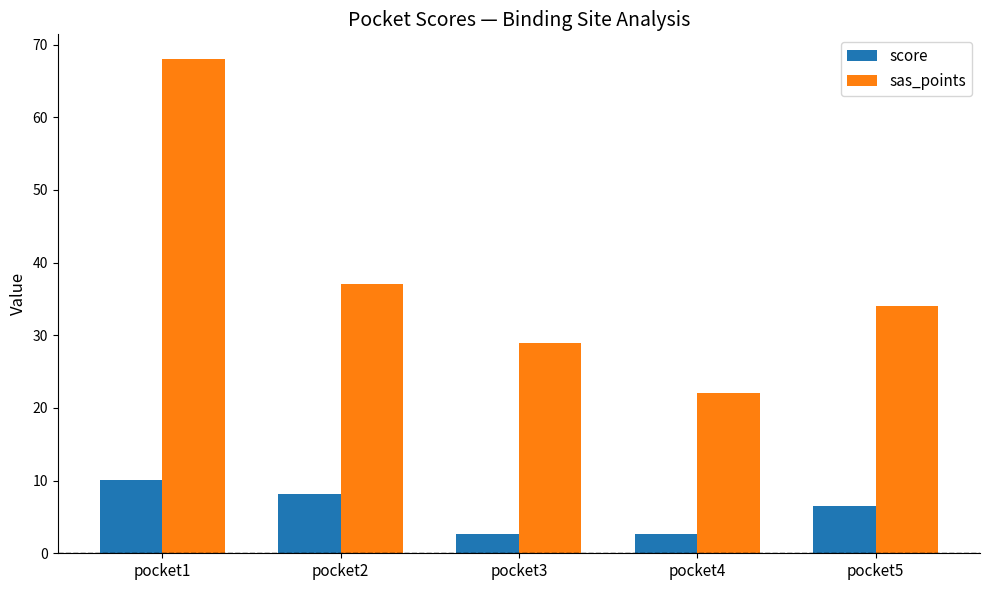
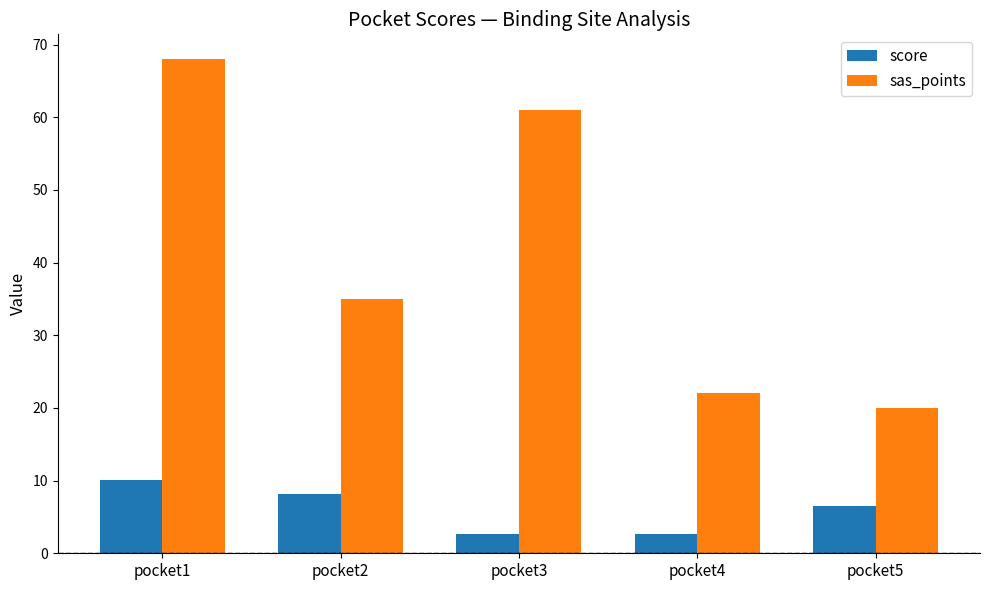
  {
    "score": {
      "pocket1": 10,
      "pocket2": 8,
      "pocket3": 3,
      "pocket4": 3,
      "pocket5": 7
    },
    "sas_points": {
      "pocket1": 68,
-     "pocket2": 37,
-     "pocket3": 29,
+     "pocket2": 35,
+     "pocket3": 61,
      "pocket4": 22,
-     "pocket5": 34
+     "pocket5": 20
    }
  }
